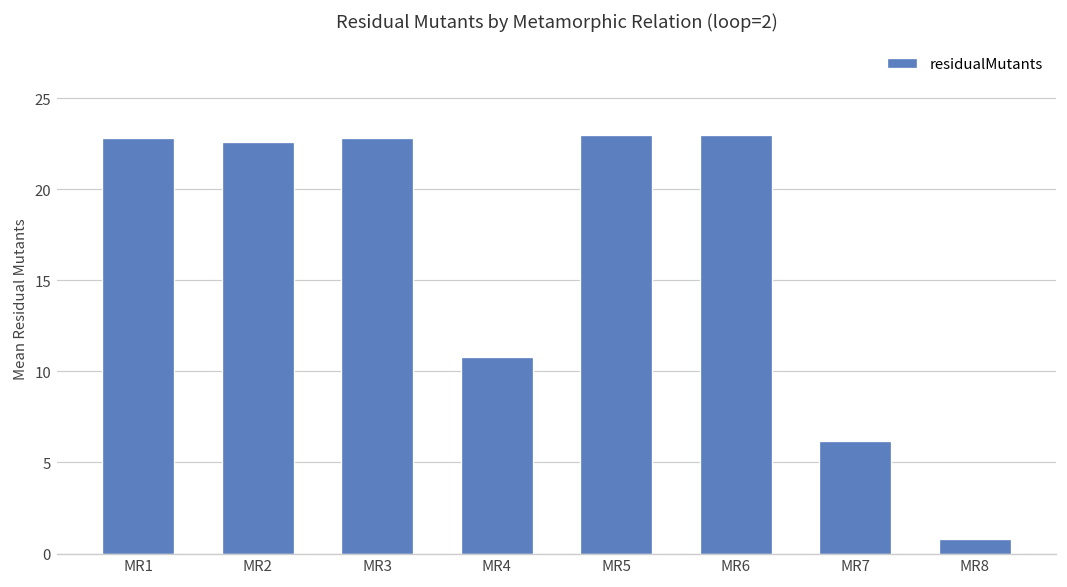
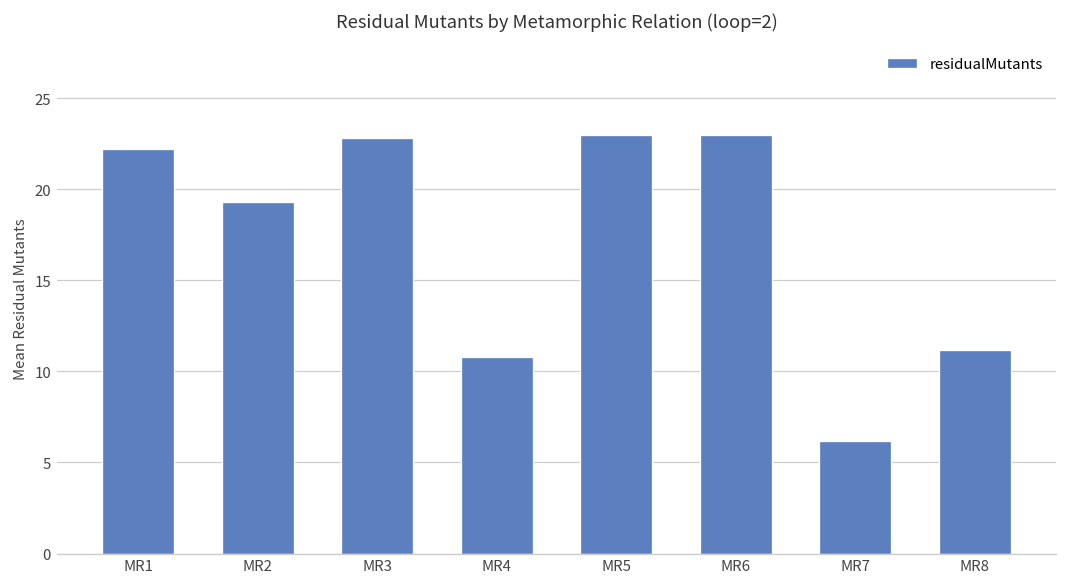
  {
-   "MR1": 22.8,
-   "MR2": 22.6,
+   "MR1": 22.2,
+   "MR2": 19.3,
    "MR3": 22.8,
    "MR4": 10.8,
    "MR5": 23.0,
    "MR6": 23.0,
    "MR7": 6.2,
-   "MR8": 0.8
+   "MR8": 11.2
  }
